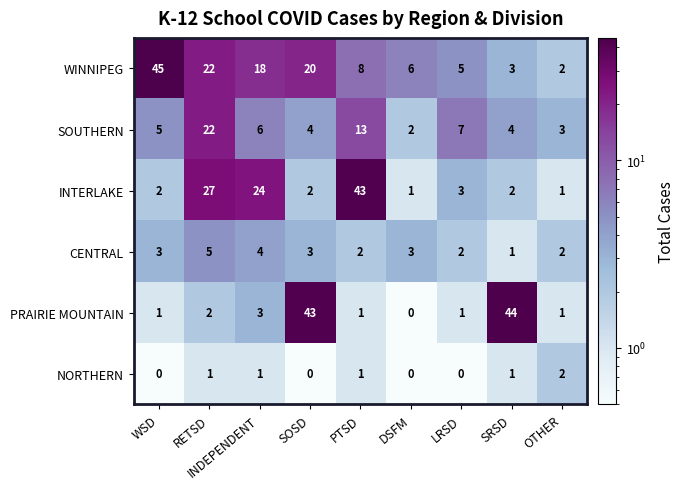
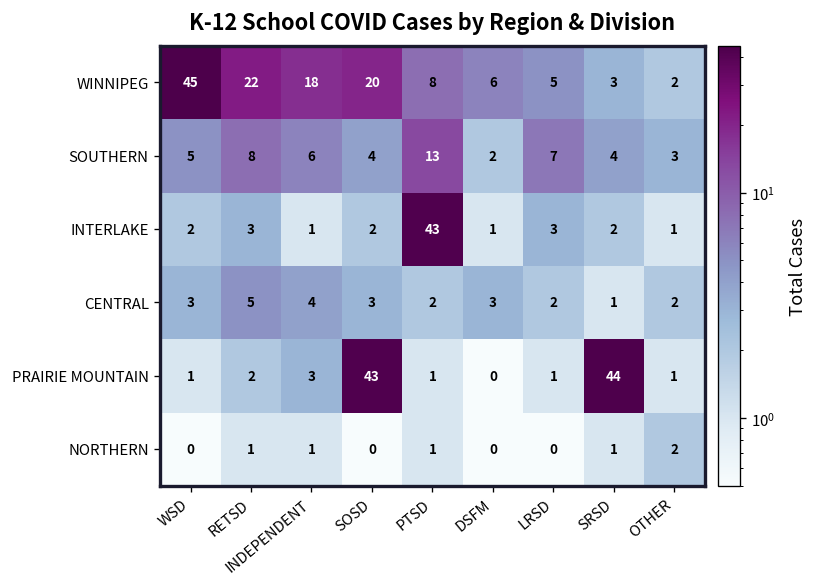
  {
    "WINNIPEG": {
      "WSD": 45,
      "RETSD": 22,
      "INDEPENDENT": 18,
      "SOSD": 20,
      "PTSD": 8,
      "DSFM": 6,
      "LRSD": 5,
      "SRSD": 3,
      "OTHER": 2
    },
    "SOUTHERN": {
      "WSD": 5,
-     "RETSD": 22,
+     "RETSD": 8,
      "INDEPENDENT": 6,
      "SOSD": 4,
      "PTSD": 13,
      "DSFM": 2,
      "LRSD": 7,
      "SRSD": 4,
      "OTHER": 3
    },
    "INTERLAKE": {
      "WSD": 2,
-     "RETSD": 27,
-     "INDEPENDENT": 24,
+     "RETSD": 3,
+     "INDEPENDENT": 1,
      "SOSD": 2,
      "PTSD": 43,
      "DSFM": 1,
      "LRSD": 3,
      "SRSD": 2,
      "OTHER": 1
    },
    "CENTRAL": {
      "WSD": 3,
      "RETSD": 5,
      "INDEPENDENT": 4,
      "SOSD": 3,
      "PTSD": 2,
      "DSFM": 3,
      "LRSD": 2,
      "SRSD": 1,
      "OTHER": 2
    },
    "PRAIRIE MOUNTAIN": {
      "WSD": 1,
      "RETSD": 2,
      "INDEPENDENT": 3,
      "SOSD": 43,
      "PTSD": 1,
      "DSFM": 0,
      "LRSD": 1,
      "SRSD": 44,
      "OTHER": 1
    },
    "NORTHERN": {
      "WSD": 0,
      "RETSD": 1,
      "INDEPENDENT": 1,
      "SOSD": 0,
      "PTSD": 1,
      "DSFM": 0,
      "LRSD": 0,
      "SRSD": 1,
      "OTHER": 2
    }
  }
